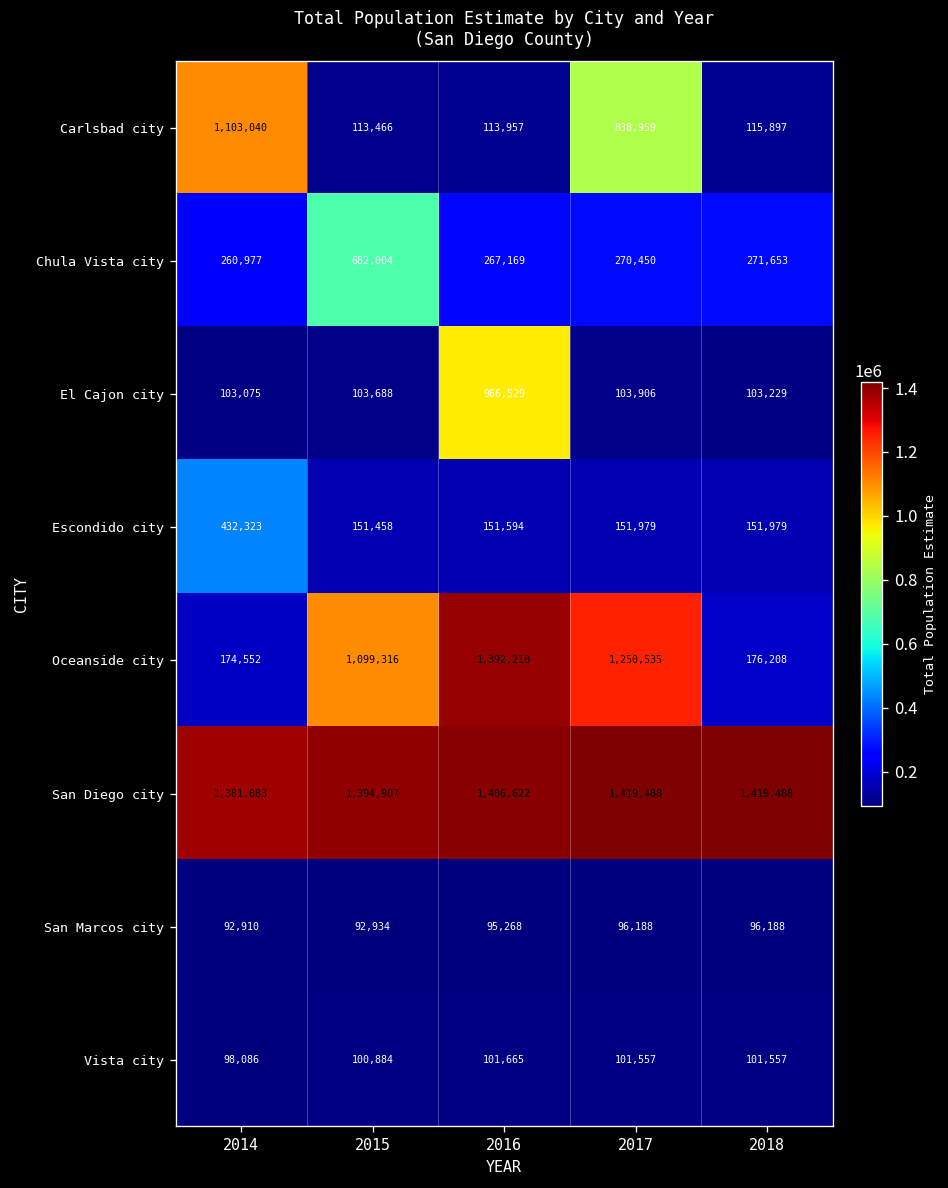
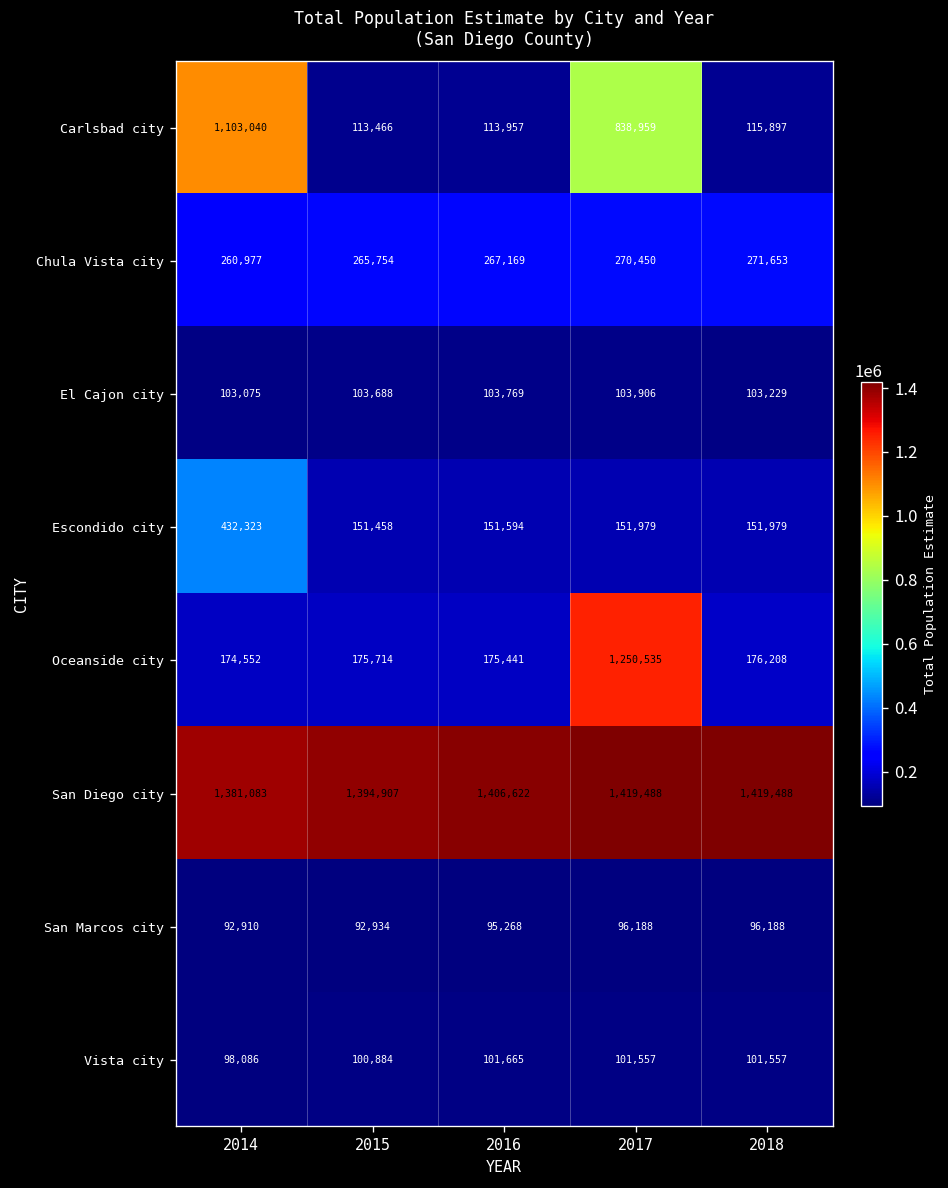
  {
    "Carlsbad city": {
      "2014": "1,103,040",
      "2015": "113,466",
      "2016": "113,957",
      "2017": "838,959",
      "2018": "115,897"
    },
    "Chula Vista city": {
      "2014": "260,977",
-     "2015": "682,004",
+     "2015": "265,754",
      "2016": "267,169",
      "2017": "270,450",
      "2018": "271,653"
    },
    "El Cajon city": {
      "2014": "103,075",
      "2015": "103,688",
-     "2016": "966,529",
+     "2016": "103,769",
      "2017": "103,906",
      "2018": "103,229"
    },
    "Escondido city": {
      "2014": "432,323",
      "2015": "151,458",
      "2016": "151,594",
      "2017": "151,979",
      "2018": "151,979"
    },
    "Oceanside city": {
      "2014": "174,552",
-     "2015": "1,099,316",
-     "2016": "1,392,210",
+     "2015": "175,714",
+     "2016": "175,441",
      "2017": "1,250,535",
      "2018": "176,208"
    },
    "San Diego city": {
      "2014": "1,381,083",
      "2015": "1,394,907",
      "2016": "1,406,622",
      "2017": "1,419,488",
      "2018": "1,419,488"
    },
    "San Marcos city": {
      "2014": "92,910",
      "2015": "92,934",
      "2016": "95,268",
      "2017": "96,188",
      "2018": "96,188"
    },
    "Vista city": {
      "2014": "98,086",
      "2015": "100,884",
      "2016": "101,665",
      "2017": "101,557",
      "2018": "101,557"
    }
  }
